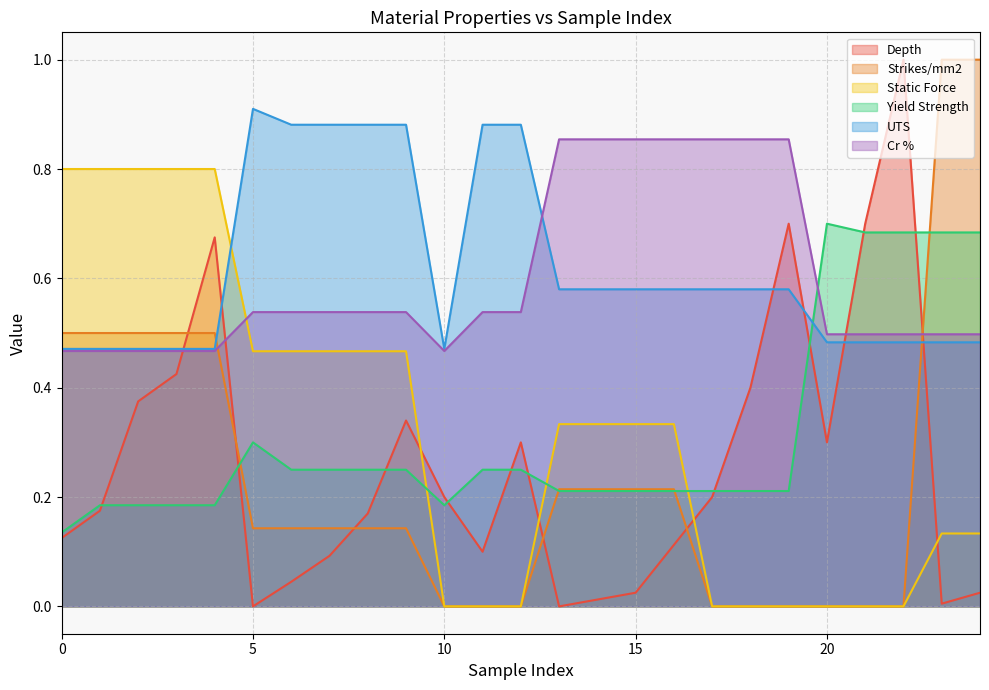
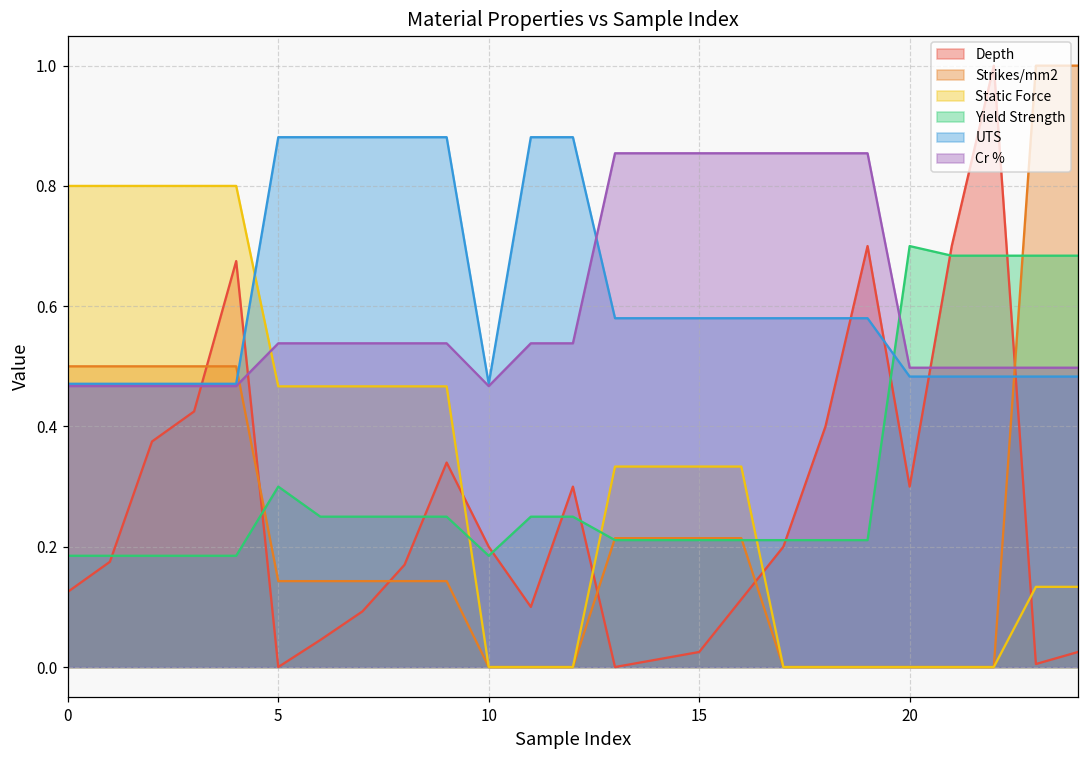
  {
    "Yield Strength": {
-     "0": 0.14,
+     "0": 0.19,
      "5": 0.30,
      "10": 0.19,
      "20": 0.70
    },
    "UTS": {
-     "5": 0.91,
+     "5": 0.88,
      "15": 0.58,
      "20": 0.48
    },
    "Cr %": {
      "5": 0.54,
      "15": 0.85,
      "20": 0.50
    }
  }
